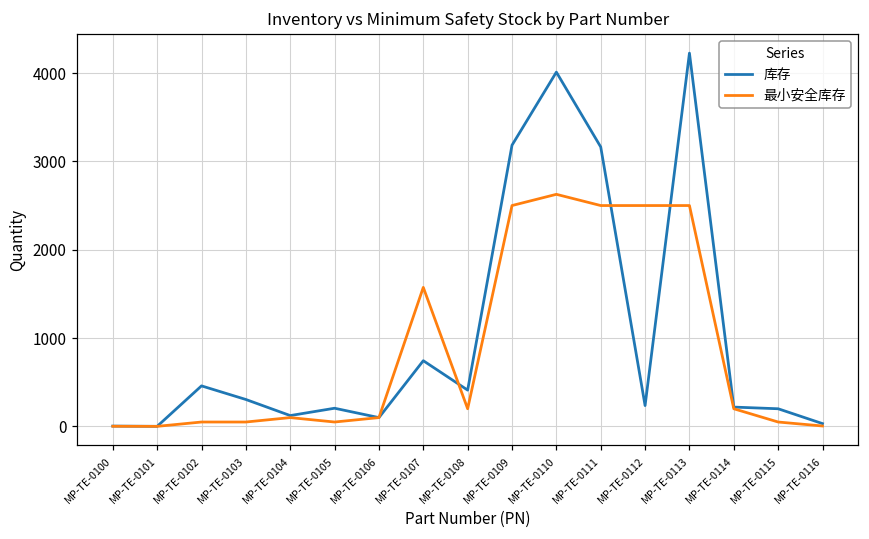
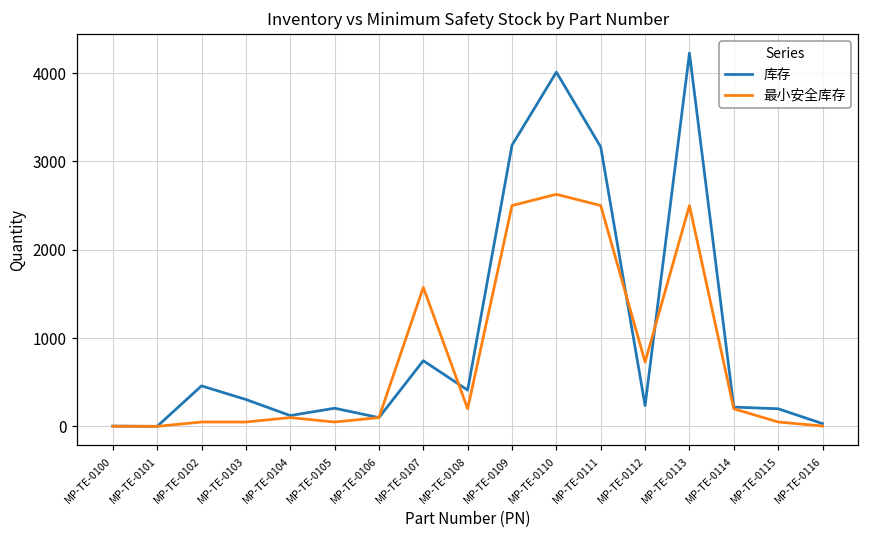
  {
    "库存": {
      "MP-TE-0102": 500,
      "MP-TE-0103": 300,
      "MP-TE-0105": 200,
      "MP-TE-0107": 700,
      "MP-TE-0108": 400,
      "MP-TE-0109": 3200,
      "MP-TE-0110": 4000,
      "MP-TE-0111": 3200,
      "MP-TE-0112": 200,
      "MP-TE-0113": 4200,
      "MP-TE-0115": 200
    },
    "最小安全库存": {
      "MP-TE-0102": 100,
      "MP-TE-0103": 100,
      "MP-TE-0105": 100,
      "MP-TE-0107": 1600,
      "MP-TE-0108": 200,
      "MP-TE-0109": 2500,
      "MP-TE-0110": 2600,
      "MP-TE-0111": 2500,
-     "MP-TE-0112": 2500,
+     "MP-TE-0112": 700,
      "MP-TE-0113": 2500,
      "MP-TE-0115": 100
    }
  }
